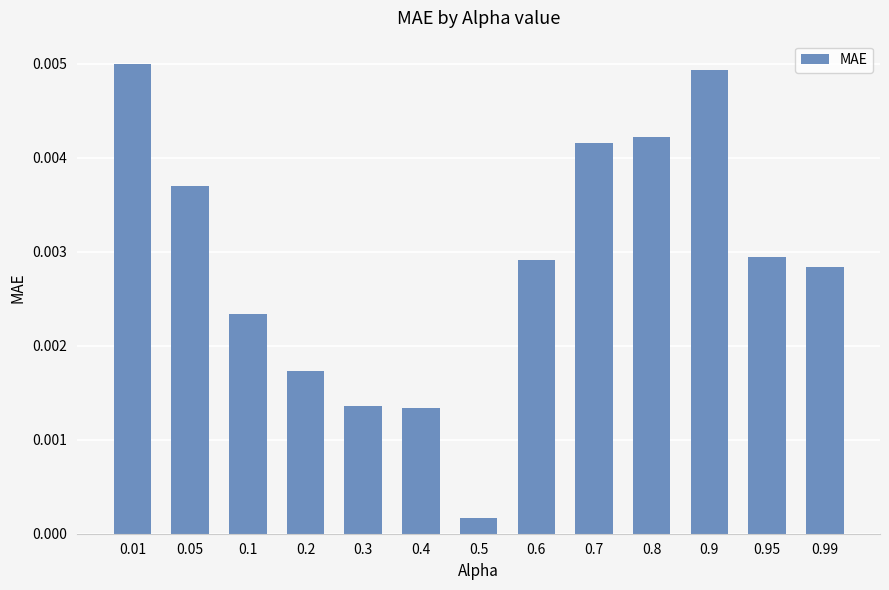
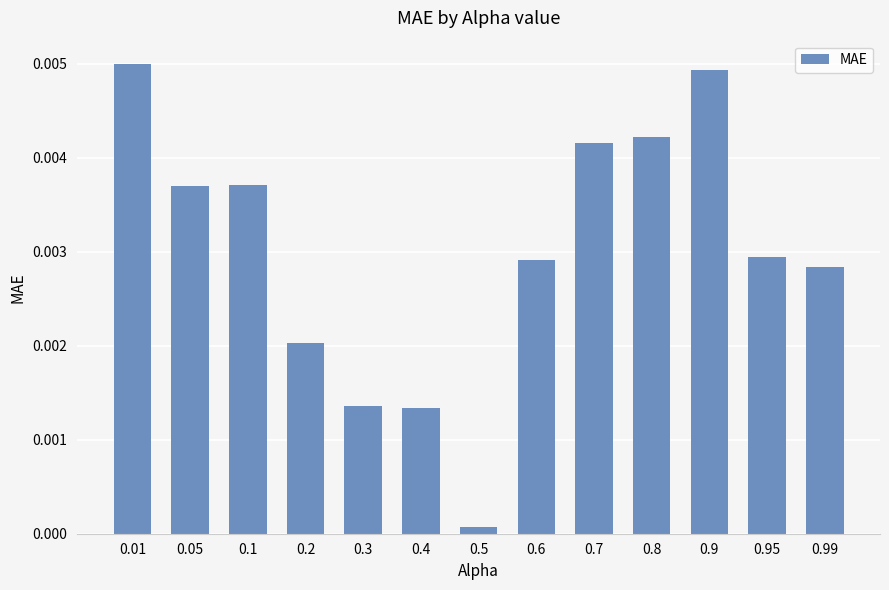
  {
    "0.01": 0.0050,
    "0.05": 0.0037,
-   "0.1": 0.0023,
-   "0.2": 0.0017,
+   "0.1": 0.0037,
+   "0.2": 0.0020,
    "0.3": 0.0014,
    "0.4": 0.0013,
-   "0.5": 0.0002,
+   "0.5": 0.0001,
    "0.6": 0.0029,
    "0.7": 0.0042,
    "0.8": 0.0042,
    "0.9": 0.0049,
    "0.95": 0.0029,
    "0.99": 0.0028
  }
